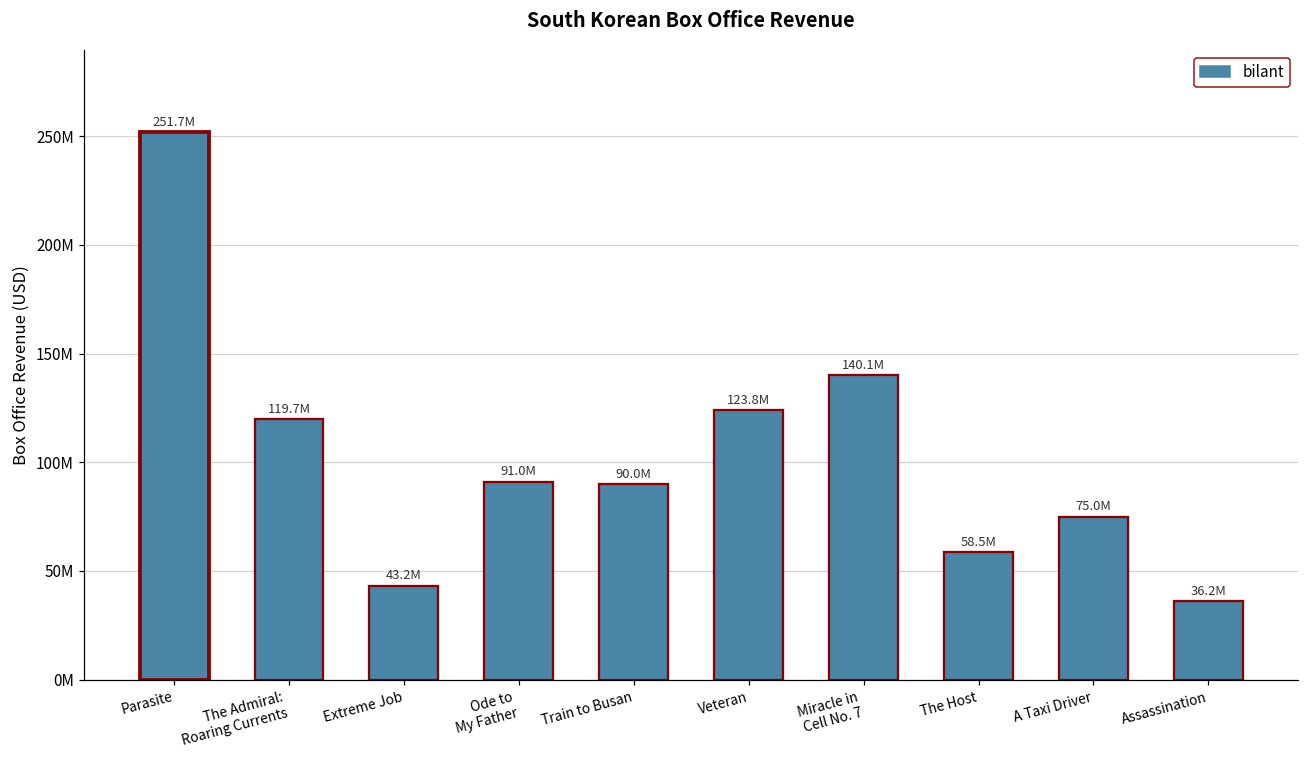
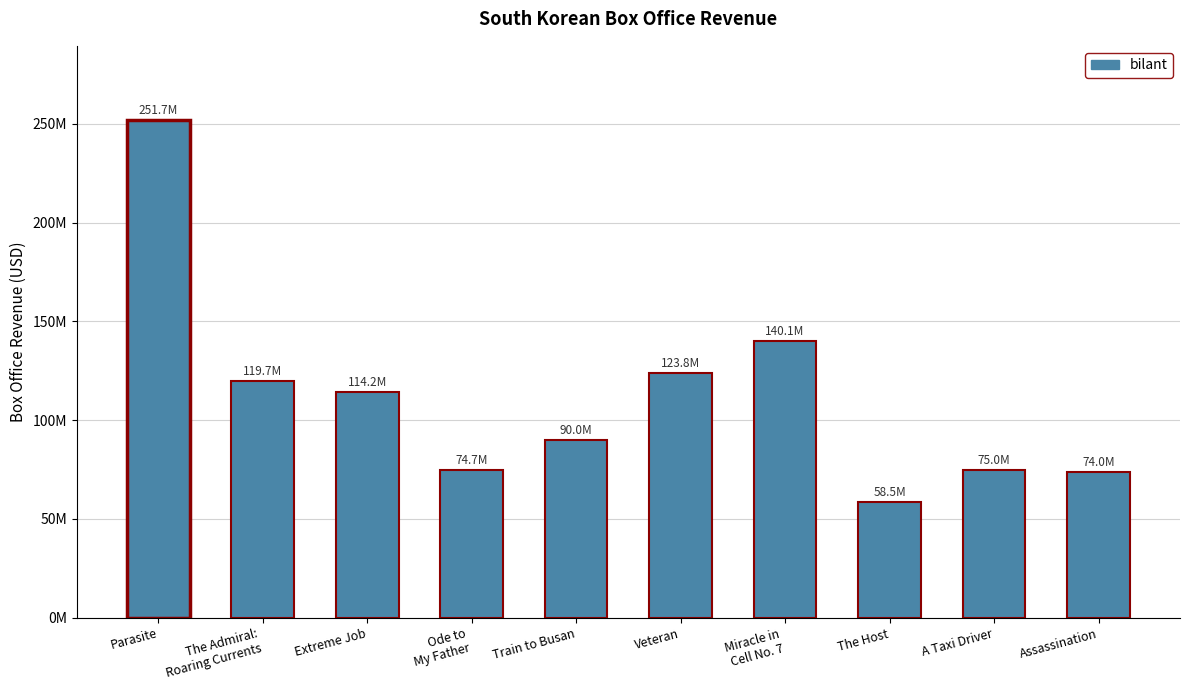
  {
    "Parasite": "251.7M",
    "The Admiral: Roaring Currents": "119.7M",
-   "Extreme Job": "43.2M",
-   "Ode to My Father": "91.0M",
+   "Extreme Job": "114.2M",
+   "Ode to My Father": "74.7M",
    "Train to Busan": "90.0M",
    "Veteran": "123.8M",
    "Miracle in Cell No. 7": "140.1M",
    "The Host": "58.5M",
    "A Taxi Driver": "75.0M",
-   "Assassination": "36.2M"
+   "Assassination": "74.0M"
  }
